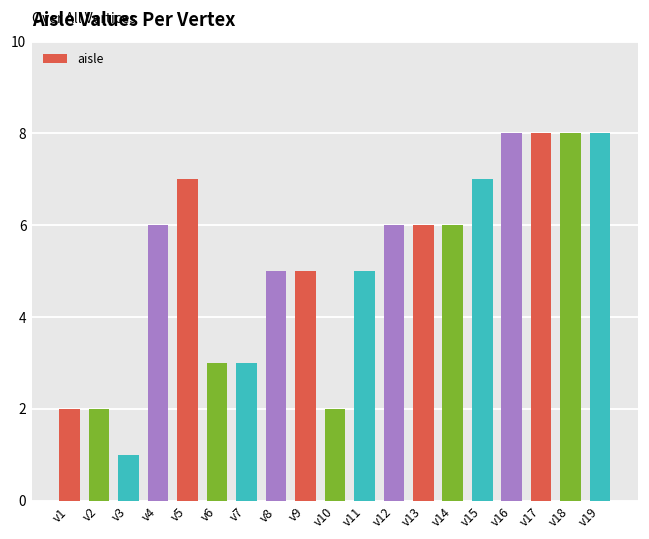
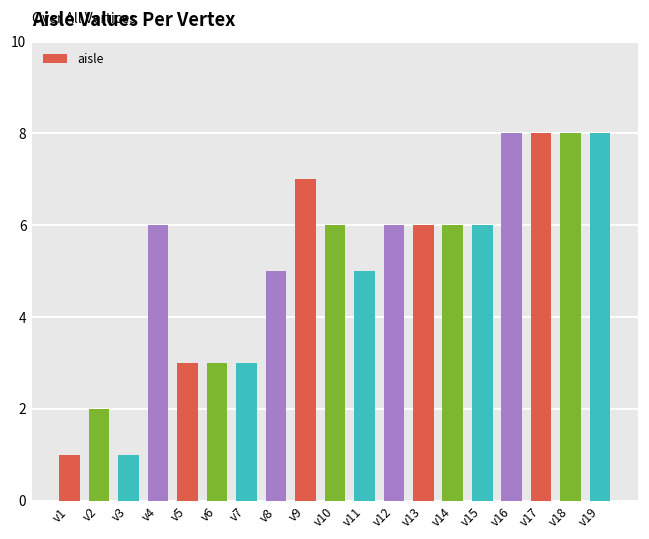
  {
-   "v1": 2,
+   "v1": 1,
    "v2": 2,
    "v3": 1,
    "v4": 6,
-   "v5": 7,
+   "v5": 3,
    "v6": 3,
    "v7": 3,
    "v8": 5,
-   "v9": 5,
-   "v10": 2,
+   "v9": 7,
+   "v10": 6,
    "v11": 5,
    "v12": 6,
    "v13": 6,
    "v14": 6,
-   "v15": 7,
+   "v15": 6,
    "v16": 8,
    "v17": 8,
    "v18": 8,
    "v19": 8
  }
